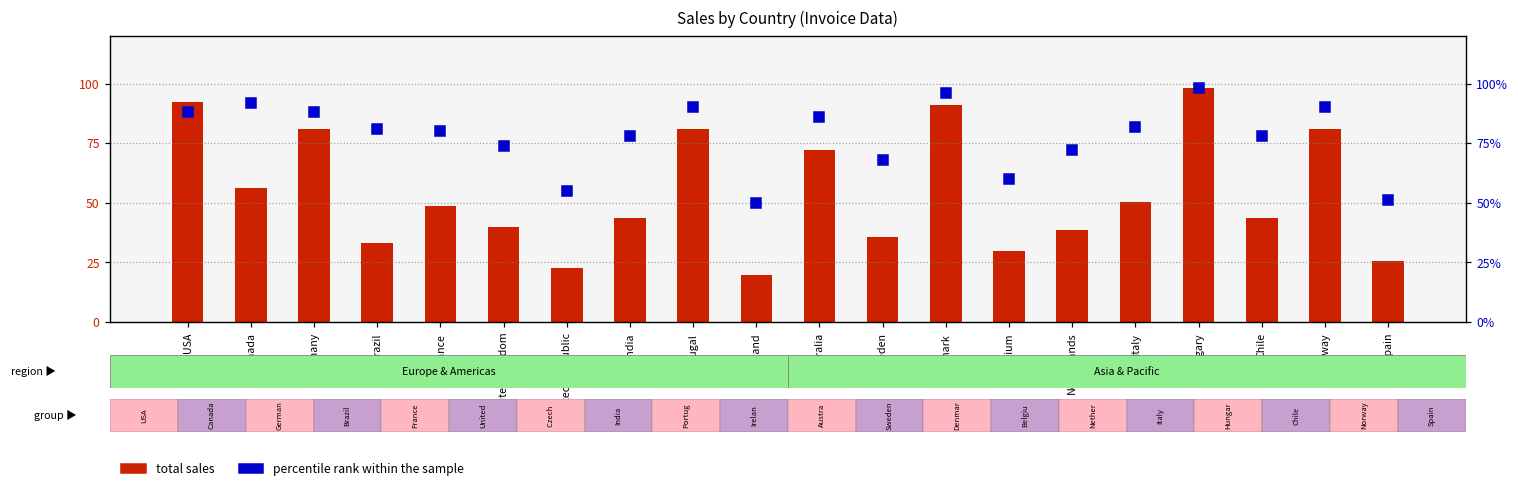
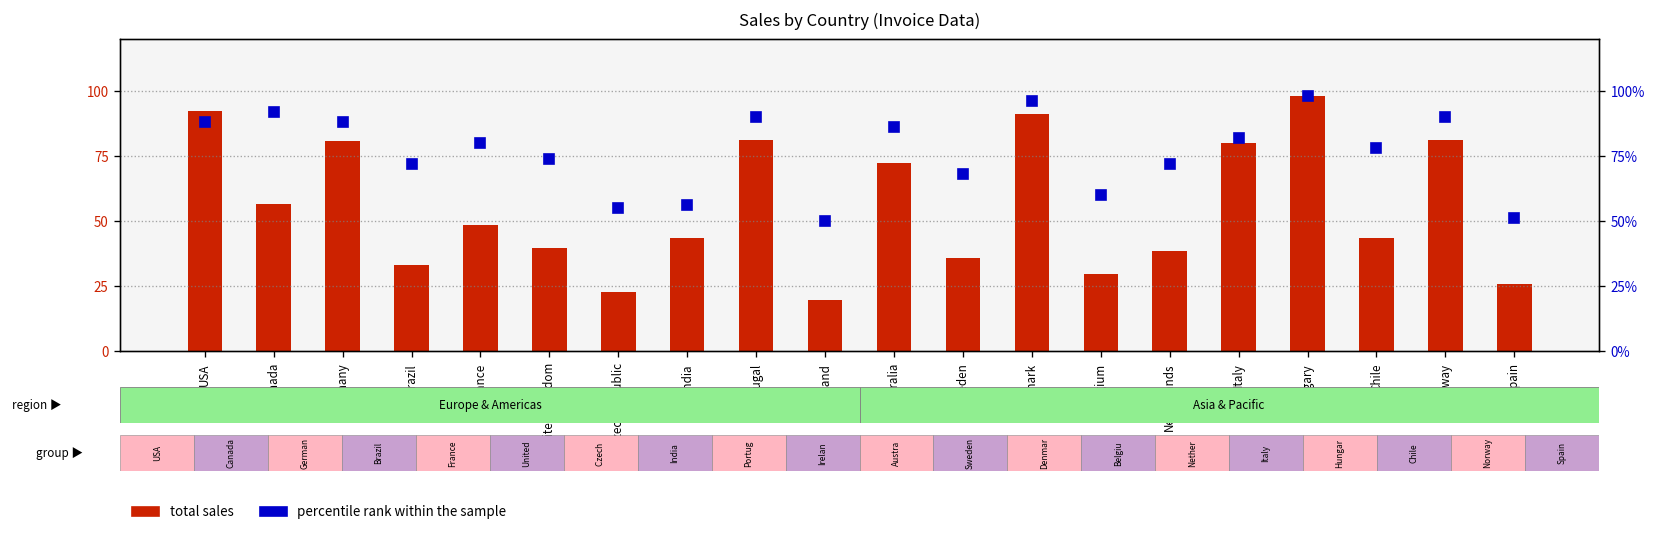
  {
    "total sales": {
      "USA": "92",
      "Brazil": "33",
      "India": "44",
-     "Italy": "50",
+     "Italy": "80",
      "Chile": "44",
      "Spain": "26"
    },
    "percentile rank within the sample": {
      "USA": "88%",
-     "Brazil": "81%",
-     "India": "78%",
+     "Brazil": "72%",
+     "India": "56%",
      "Italy": "82%",
      "Chile": "78%",
      "Spain": "51%"
    }
  }
